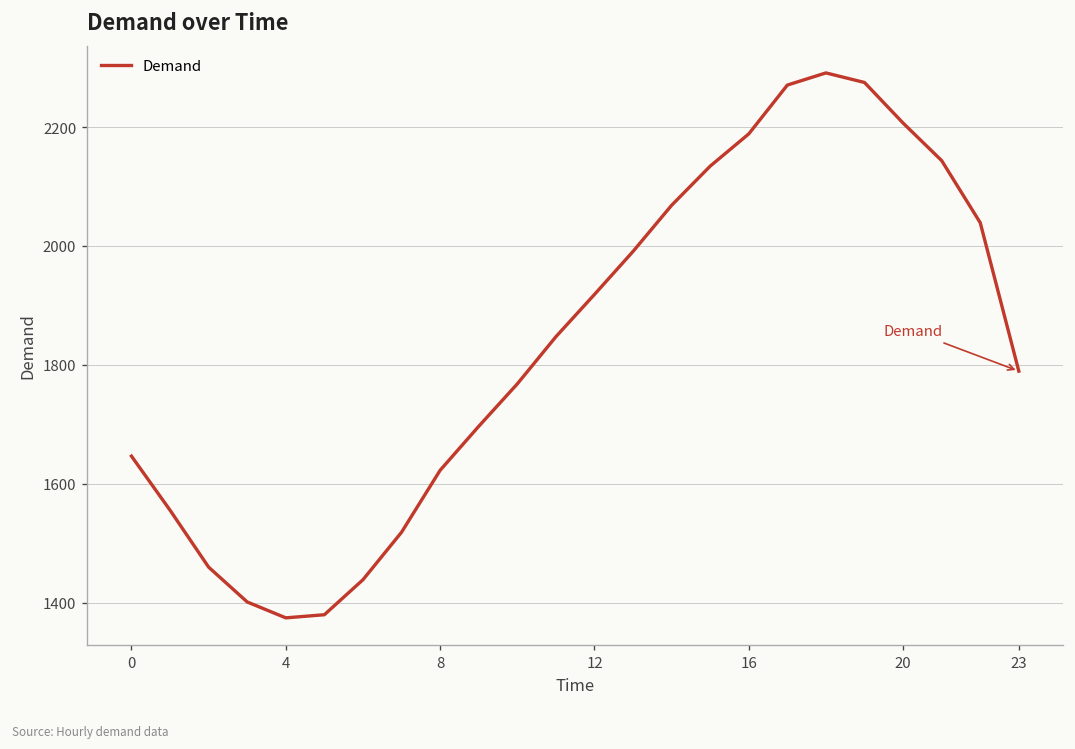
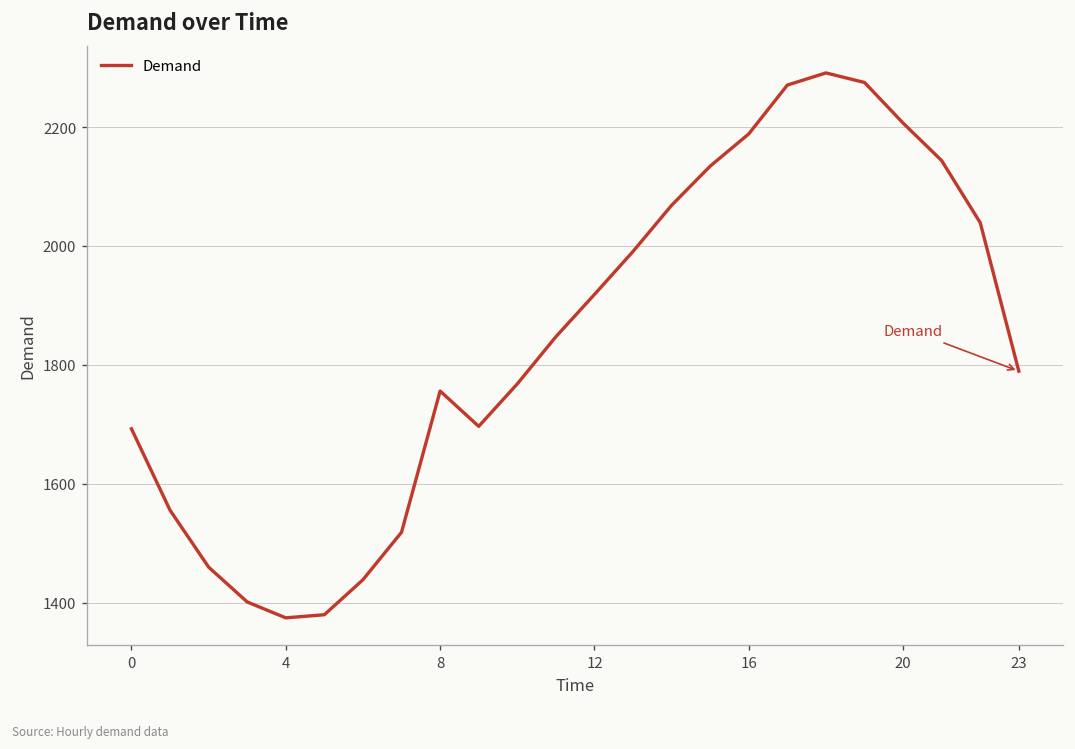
  {
-   "0": 1650,
+   "0": 1690,
    "4": 1370,
-   "8": 1620,
+   "8": 1760,
    "12": 1920,
    "16": 2190,
    "20": 2210,
    "23": 1790
  }
